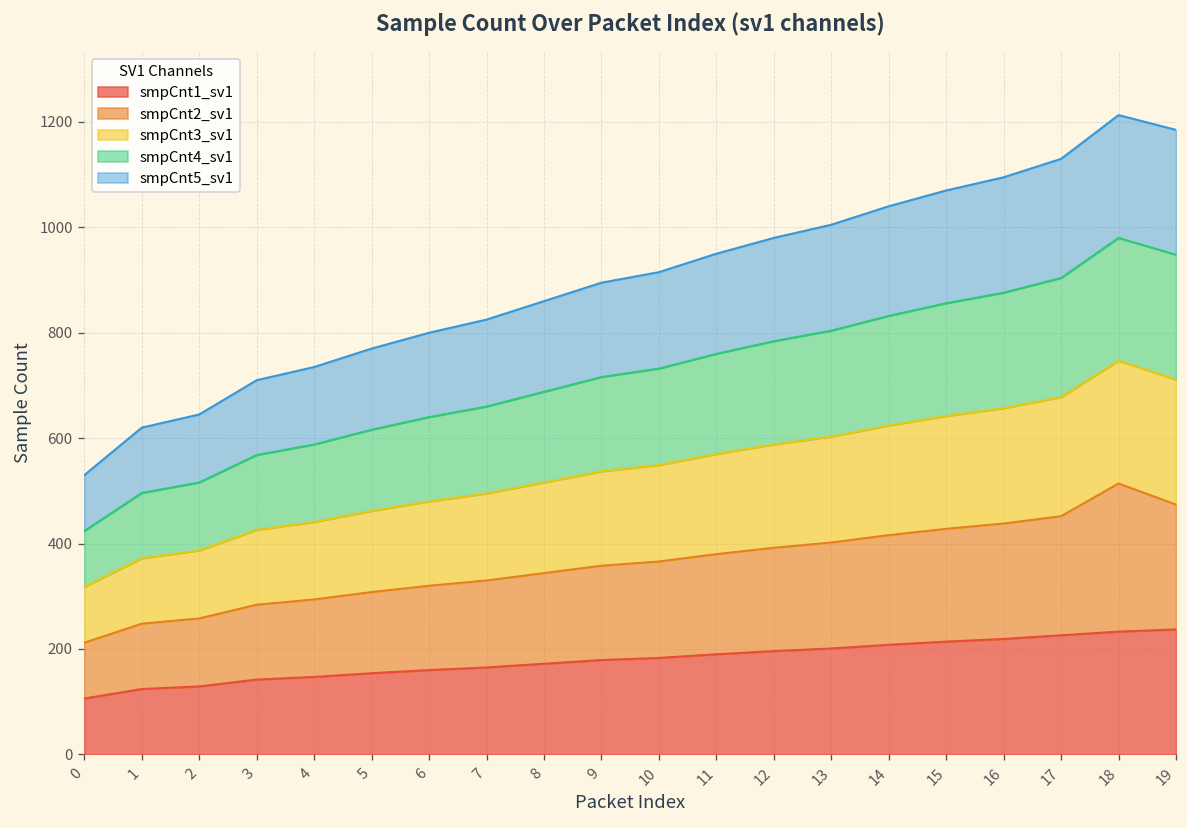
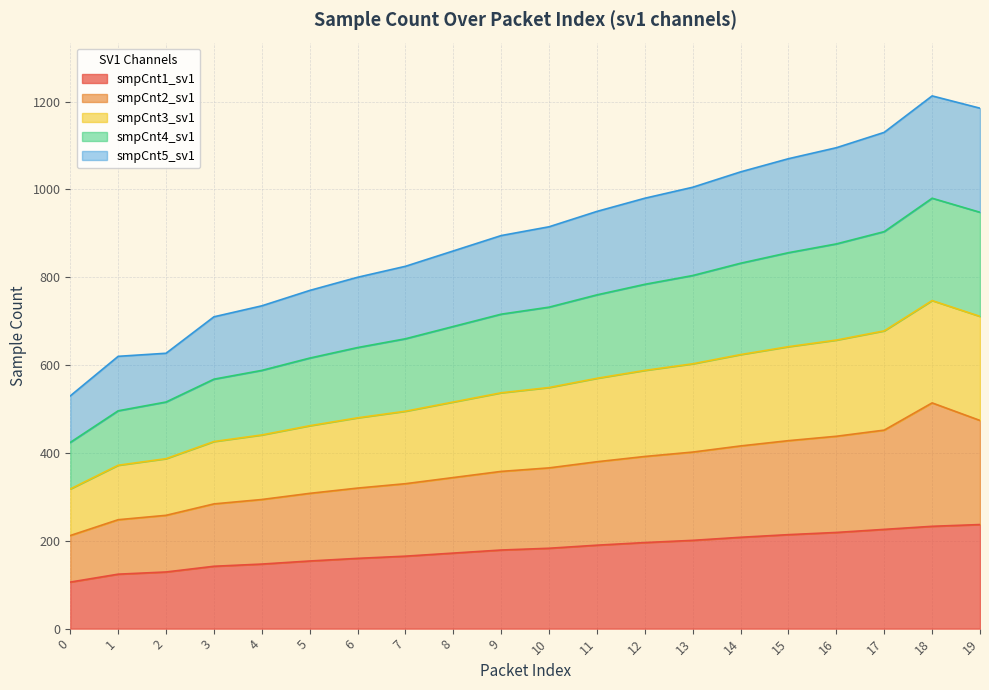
  {
    "smpCnt3_sv1": {
      "0": 110,
      "1": 120,
      "2": 130,
      "3": 140,
      "4": 150,
      "5": 150,
      "6": 160,
      "7": 170,
      "8": 170,
      "9": 180,
      "10": 180,
      "11": 190,
      "12": 200,
      "13": 200,
      "14": 210,
      "15": 210,
      "16": 220,
      "17": 230,
      "18": 230,
      "19": 240
    },
    "smpCnt4_sv1": {
      "0": 110,
      "1": 120,
      "2": 130,
      "3": 140,
      "4": 150,
      "5": 150,
      "6": 160,
      "7": 170,
      "8": 170,
      "9": 180,
      "10": 180,
      "11": 190,
      "12": 200,
      "13": 200,
      "14": 210,
      "15": 210,
      "16": 220,
      "17": 230,
      "18": 230,
      "19": 240
    },
    "smpCnt5_sv1": {
      "0": 110,
      "1": 120,
-     "2": 130,
+     "2": 110,
      "3": 140,
      "4": 150,
      "5": 150,
      "6": 160,
      "7": 170,
      "8": 170,
      "9": 180,
      "10": 180,
      "11": 190,
      "12": 200,
      "13": 200,
      "14": 210,
      "15": 210,
      "16": 220,
      "17": 230,
      "18": 230,
      "19": 240
    }
  }
